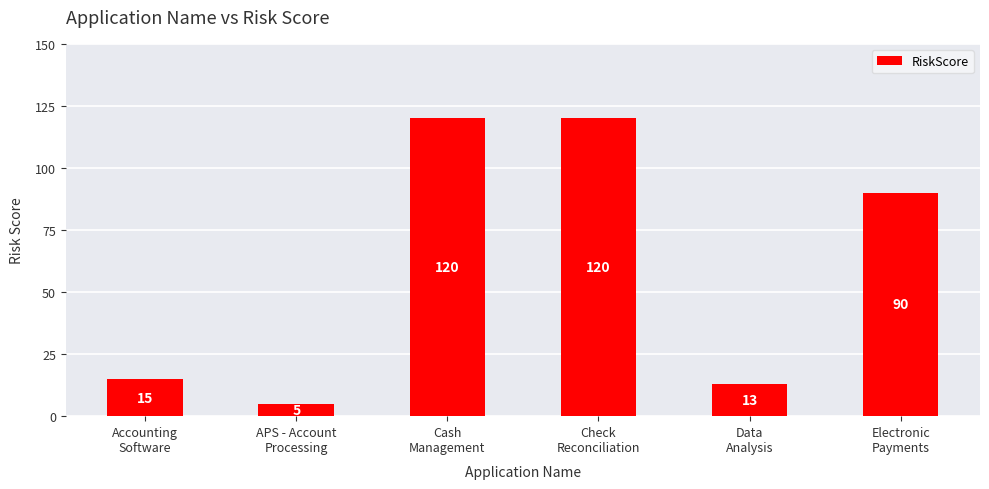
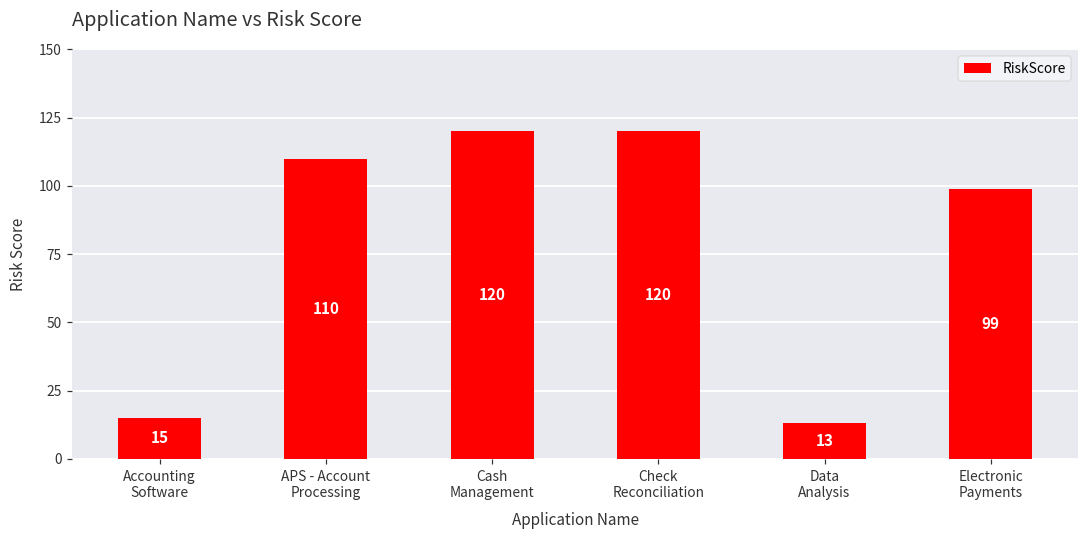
  {
    "Accounting Software": 15,
-   "APS - Account Processing": 5,
+   "APS - Account Processing": 110,
    "Cash Management": 120,
    "Check Reconciliation": 120,
    "Data Analysis": 13,
-   "Electronic Payments": 90
+   "Electronic Payments": 99
  }
